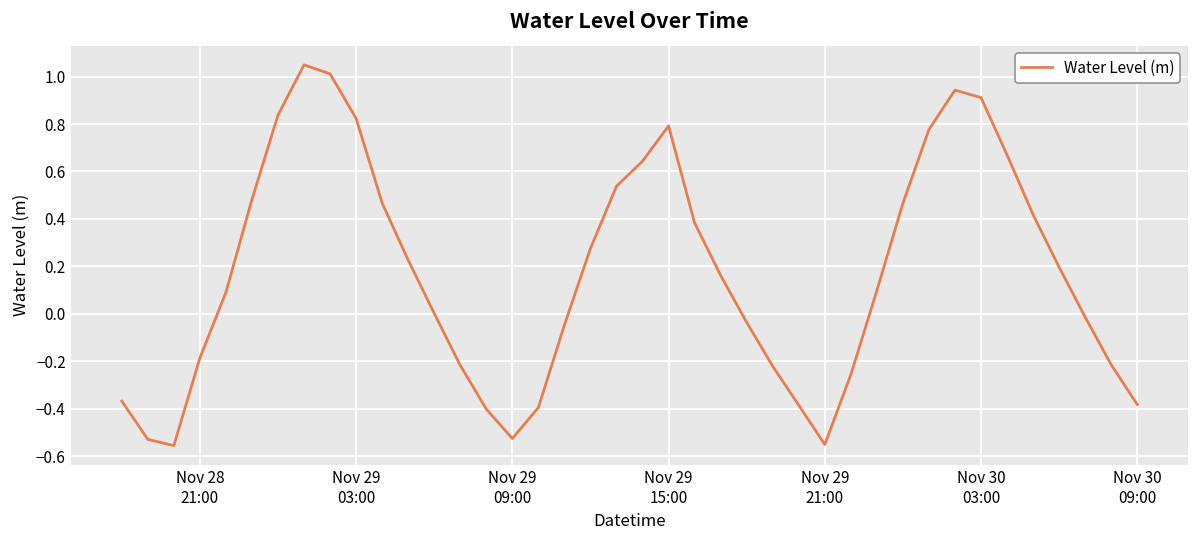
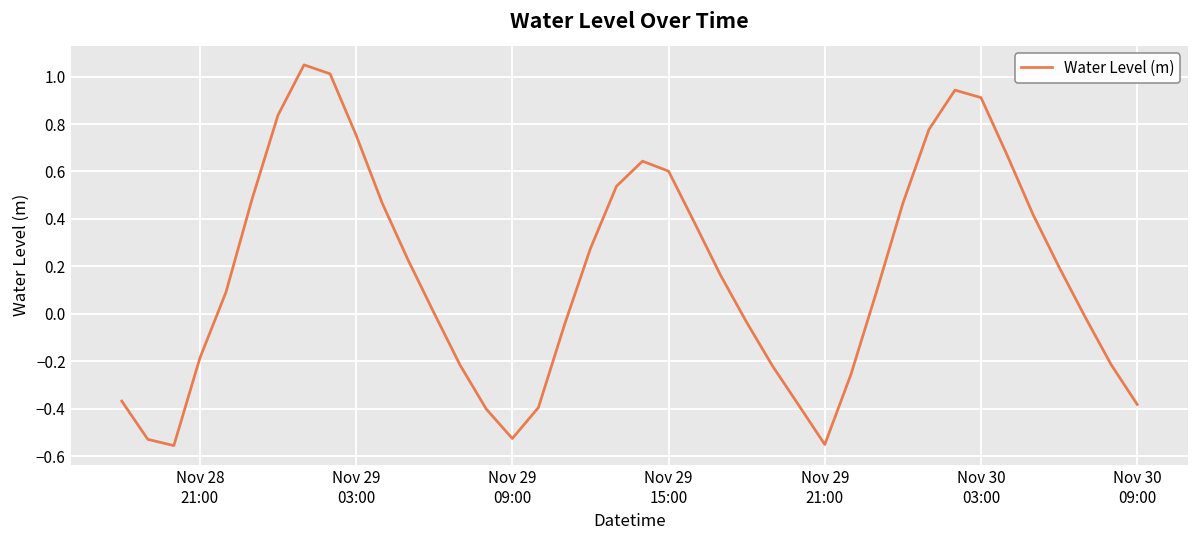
  {
    "Nov 28 21:00": -0.19,
-   "Nov 29 03:00": 0.82,
+   "Nov 29 03:00": 0.75,
    "Nov 29 09:00": -0.53,
-   "Nov 29 15:00": 0.79,
+   "Nov 29 15:00": 0.60,
    "Nov 29 21:00": -0.55,
    "Nov 30 03:00": 0.91,
    "Nov 30 09:00": -0.38
  }
